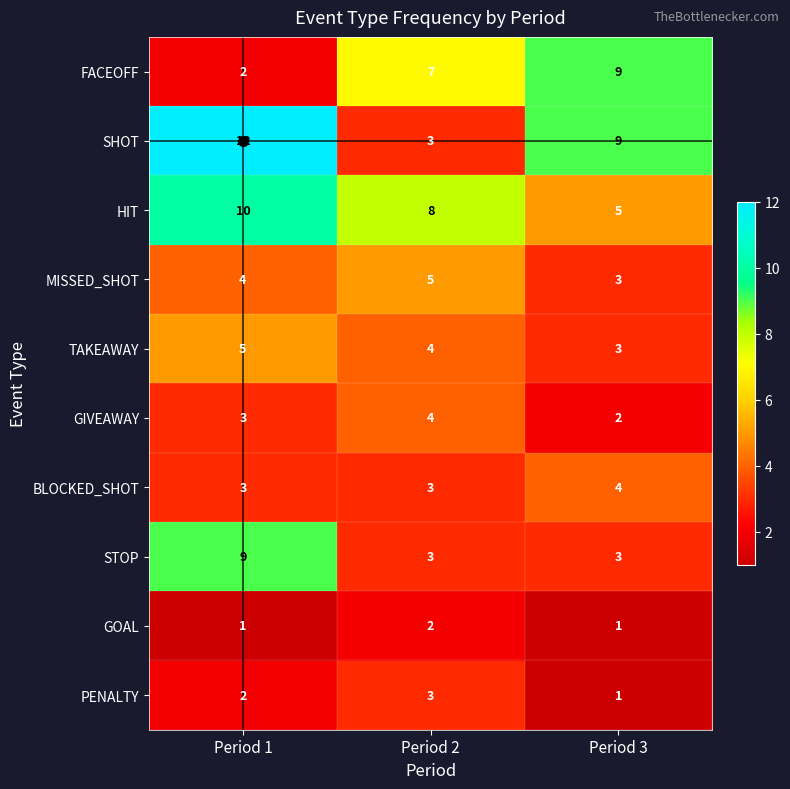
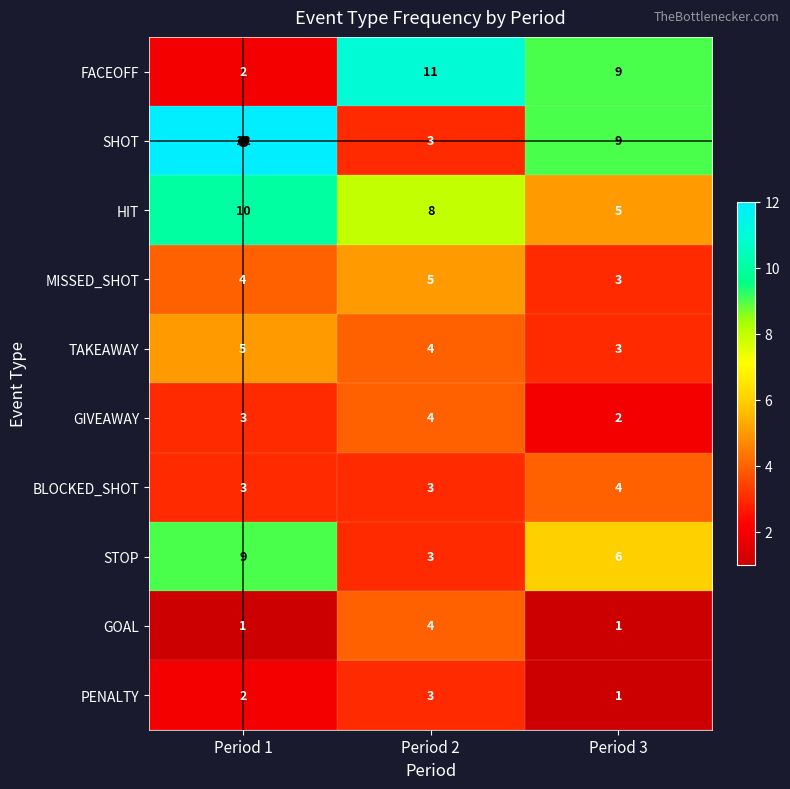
  {
    "FACEOFF": {
      "Period 1": 2,
-     "Period 2": 7,
+     "Period 2": 11,
      "Period 3": 9
    },
    "SHOT": {
      "Period 2": 3,
      "Period 3": 9
    },
    "HIT": {
      "Period 1": 10,
      "Period 2": 8,
      "Period 3": 5
    },
    "MISSED_SHOT": {
      "Period 1": 4,
      "Period 2": 5,
      "Period 3": 3
    },
    "TAKEAWAY": {
      "Period 1": 5,
      "Period 2": 4,
      "Period 3": 3
    },
    "GIVEAWAY": {
      "Period 1": 3,
      "Period 2": 4,
      "Period 3": 2
    },
    "BLOCKED_SHOT": {
      "Period 1": 3,
      "Period 2": 3,
      "Period 3": 4
    },
    "STOP": {
      "Period 1": 9,
      "Period 2": 3,
-     "Period 3": 3
+     "Period 3": 6
    },
    "GOAL": {
      "Period 1": 1,
-     "Period 2": 2,
+     "Period 2": 4,
      "Period 3": 1
    },
    "PENALTY": {
      "Period 1": 2,
      "Period 2": 3,
      "Period 3": 1
    }
  }
